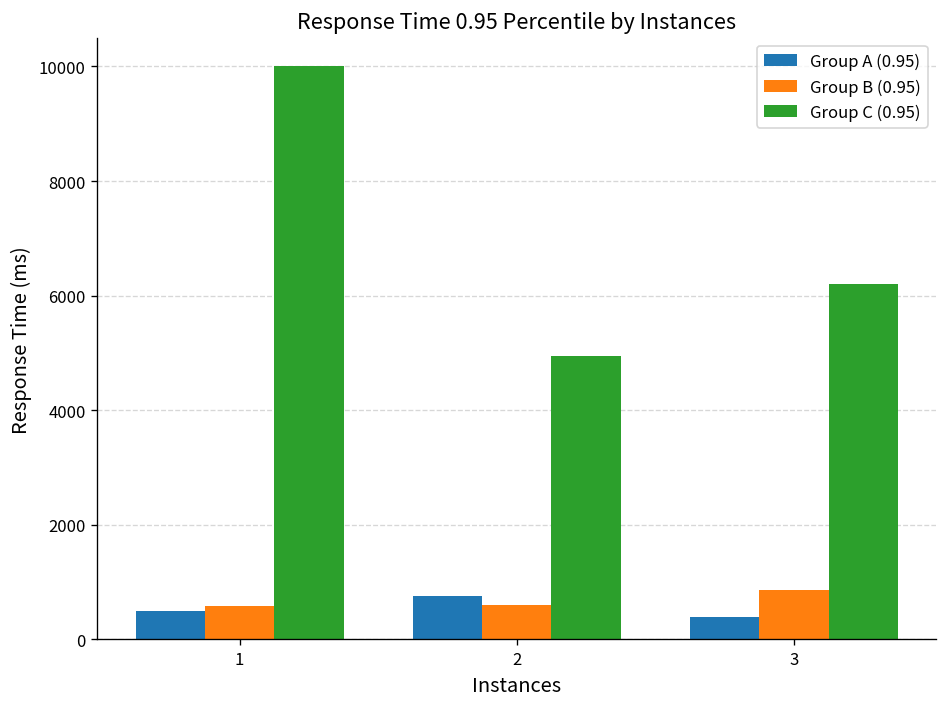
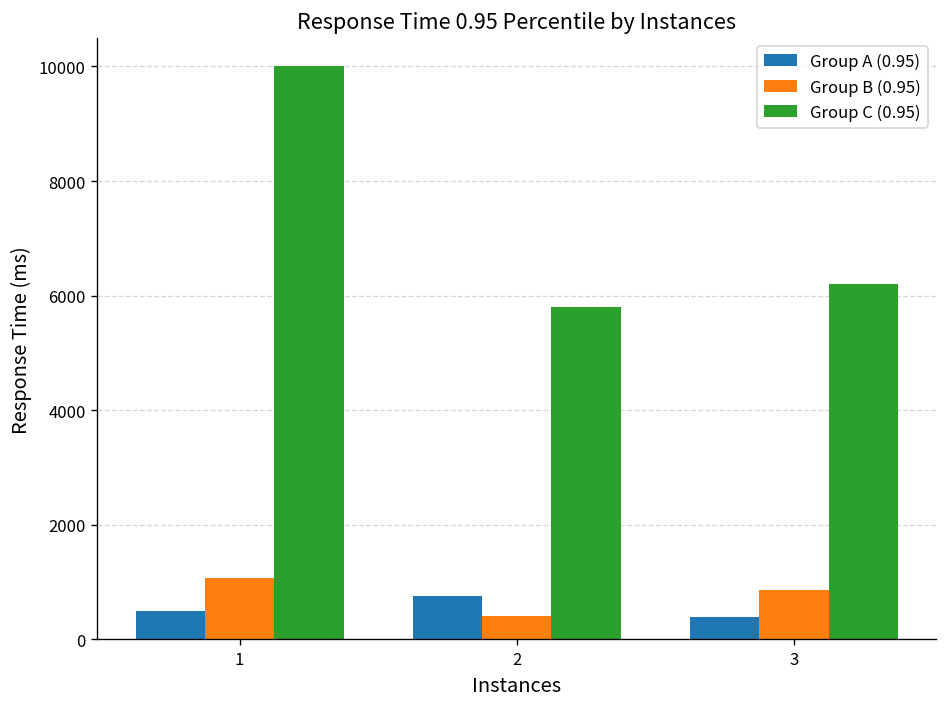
  {
    "Group A (0.95)": {
      "1": 500,
      "2": 800,
      "3": 400
    },
    "Group B (0.95)": {
-     "1": 600,
-     "2": 600,
+     "1": 1100,
+     "2": 400,
      "3": 900
    },
    "Group C (0.95)": {
      "1": 10000,
-     "2": 5000,
+     "2": 5800,
      "3": 6200
    }
  }
